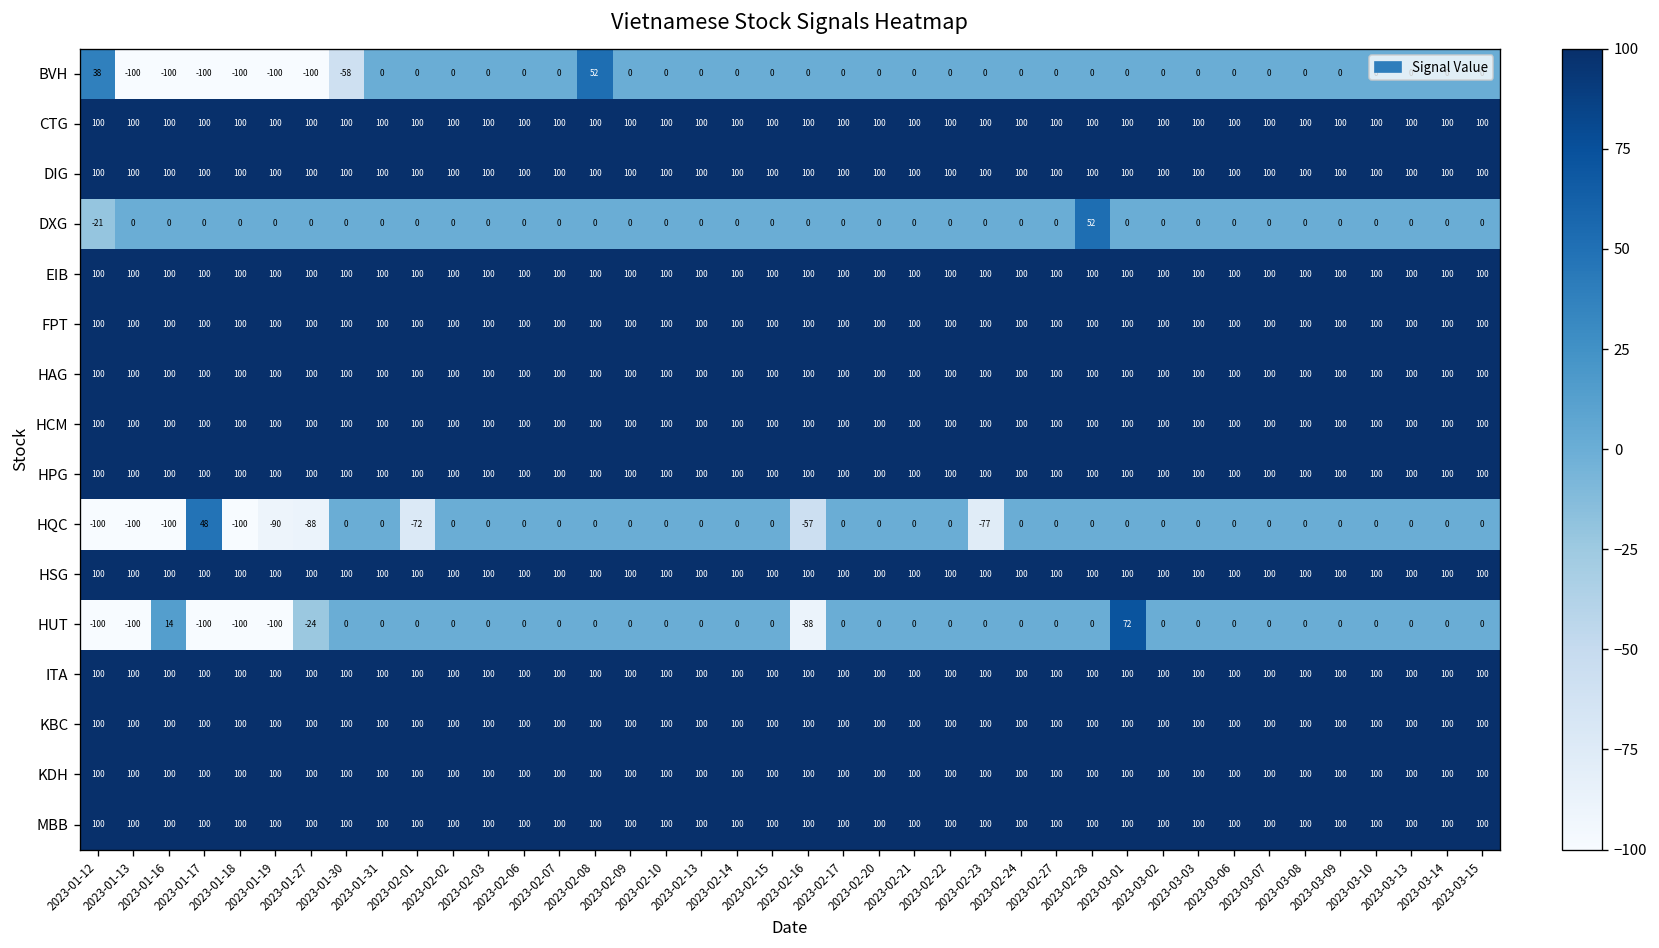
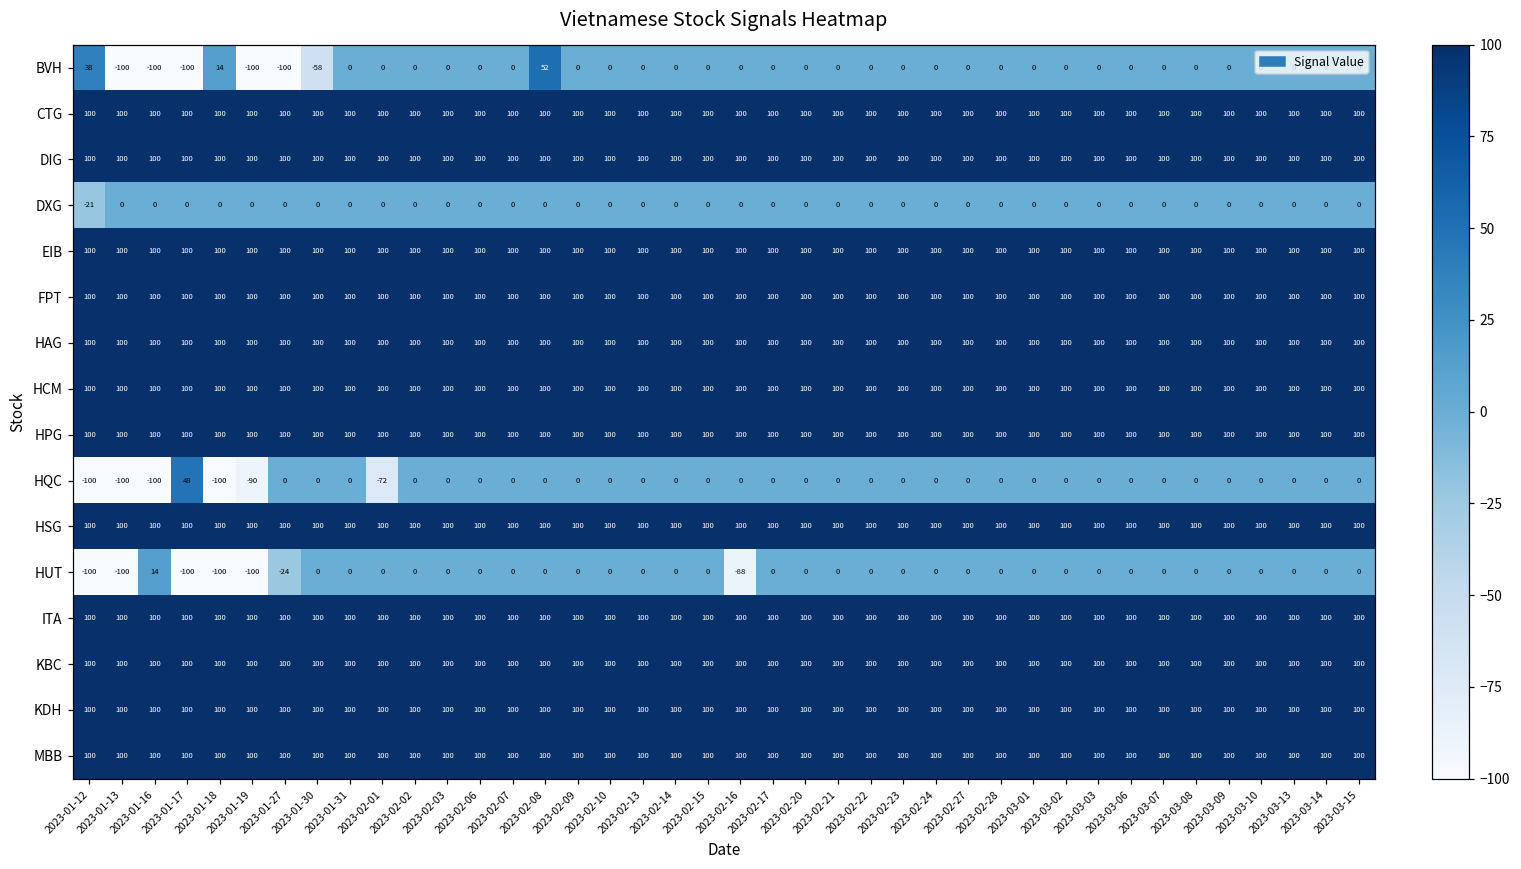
  {
    "BVH": {
      "2023-01-12": 38,
      "2023-01-13": -100,
      "2023-01-16": -100,
      "2023-01-17": -100,
-     "2023-01-18": -100,
+     "2023-01-18": 14,
      "2023-01-19": -100,
      "2023-01-27": -100,
      "2023-01-30": -58,
      "2023-01-31": 0,
      "2023-02-01": 0,
      "2023-02-02": 0,
      "2023-02-03": 0,
      "2023-02-06": 0,
      "2023-02-07": 0,
      "2023-02-08": 52,
      "2023-02-09": 0,
      "2023-02-10": 0,
      "2023-02-13": 0,
      "2023-02-14": 0,
      "2023-02-15": 0,
      "2023-02-16": 0,
      "2023-02-17": 0,
      "2023-02-20": 0,
      "2023-02-21": 0,
      "2023-02-22": 0,
      "2023-02-23": 0,
      "2023-02-24": 0,
      "2023-02-27": 0,
      "2023-02-28": 0,
      "2023-03-01": 0,
      "2023-03-02": 0,
      "2023-03-03": 0,
      "2023-03-06": 0,
      "2023-03-07": 0,
      "2023-03-08": 0,
      "2023-03-09": 0
    },
    "DXG": {
      "2023-01-12": -21,
      "2023-01-13": 0,
      "2023-01-16": 0,
      "2023-01-17": 0,
      "2023-01-18": 0,
      "2023-01-19": 0,
      "2023-01-27": 0,
      "2023-01-30": 0,
      "2023-01-31": 0,
      "2023-02-01": 0,
      "2023-02-02": 0,
      "2023-02-03": 0,
      "2023-02-06": 0,
      "2023-02-07": 0,
      "2023-02-08": 0,
      "2023-02-09": 0,
      "2023-02-10": 0,
      "2023-02-13": 0,
      "2023-02-14": 0,
      "2023-02-15": 0,
      "2023-02-16": 0,
      "2023-02-17": 0,
      "2023-02-20": 0,
      "2023-02-21": 0,
      "2023-02-22": 0,
      "2023-02-23": 0,
      "2023-02-24": 0,
      "2023-02-27": 0,
-     "2023-02-28": 52,
+     "2023-02-28": 0,
      "2023-03-01": 0,
      "2023-03-02": 0,
      "2023-03-03": 0,
      "2023-03-06": 0,
      "2023-03-07": 0,
      "2023-03-08": 0,
      "2023-03-09": 0,
      "2023-03-10": 0,
      "2023-03-13": 0,
      "2023-03-14": 0,
      "2023-03-15": 0
    },
    "HQC": {
      "2023-01-12": -100,
      "2023-01-13": -100,
      "2023-01-16": -100,
      "2023-01-17": 48,
      "2023-01-18": -100,
      "2023-01-19": -90,
-     "2023-01-27": -88,
+     "2023-01-27": 0,
      "2023-01-30": 0,
      "2023-01-31": 0,
      "2023-02-01": -72,
      "2023-02-02": 0,
      "2023-02-03": 0,
      "2023-02-06": 0,
      "2023-02-07": 0,
      "2023-02-08": 0,
      "2023-02-09": 0,
      "2023-02-10": 0,
      "2023-02-13": 0,
      "2023-02-14": 0,
      "2023-02-15": 0,
-     "2023-02-16": -57,
+     "2023-02-16": 0,
      "2023-02-17": 0,
      "2023-02-20": 0,
      "2023-02-21": 0,
      "2023-02-22": 0,
-     "2023-02-23": -77,
+     "2023-02-23": 0,
      "2023-02-24": 0,
      "2023-02-27": 0,
      "2023-02-28": 0,
      "2023-03-01": 0,
      "2023-03-02": 0,
      "2023-03-03": 0,
      "2023-03-06": 0,
      "2023-03-07": 0,
      "2023-03-08": 0,
      "2023-03-09": 0,
      "2023-03-10": 0,
      "2023-03-13": 0,
      "2023-03-14": 0,
      "2023-03-15": 0
    },
    "HUT": {
      "2023-01-12": -100,
      "2023-01-13": -100,
      "2023-01-16": 14,
      "2023-01-17": -100,
      "2023-01-18": -100,
      "2023-01-19": -100,
      "2023-01-27": -24,
      "2023-01-30": 0,
      "2023-01-31": 0,
      "2023-02-01": 0,
      "2023-02-02": 0,
      "2023-02-03": 0,
      "2023-02-06": 0,
      "2023-02-07": 0,
      "2023-02-08": 0,
      "2023-02-09": 0,
      "2023-02-10": 0,
      "2023-02-13": 0,
      "2023-02-14": 0,
      "2023-02-15": 0,
      "2023-02-16": -88,
      "2023-02-17": 0,
      "2023-02-20": 0,
      "2023-02-21": 0,
      "2023-02-22": 0,
      "2023-02-23": 0,
      "2023-02-24": 0,
      "2023-02-27": 0,
      "2023-02-28": 0,
-     "2023-03-01": 72,
+     "2023-03-01": 0,
      "2023-03-02": 0,
      "2023-03-03": 0,
      "2023-03-06": 0,
      "2023-03-07": 0,
      "2023-03-08": 0,
      "2023-03-09": 0,
      "2023-03-10": 0,
      "2023-03-13": 0,
      "2023-03-14": 0,
      "2023-03-15": 0
    }
  }
